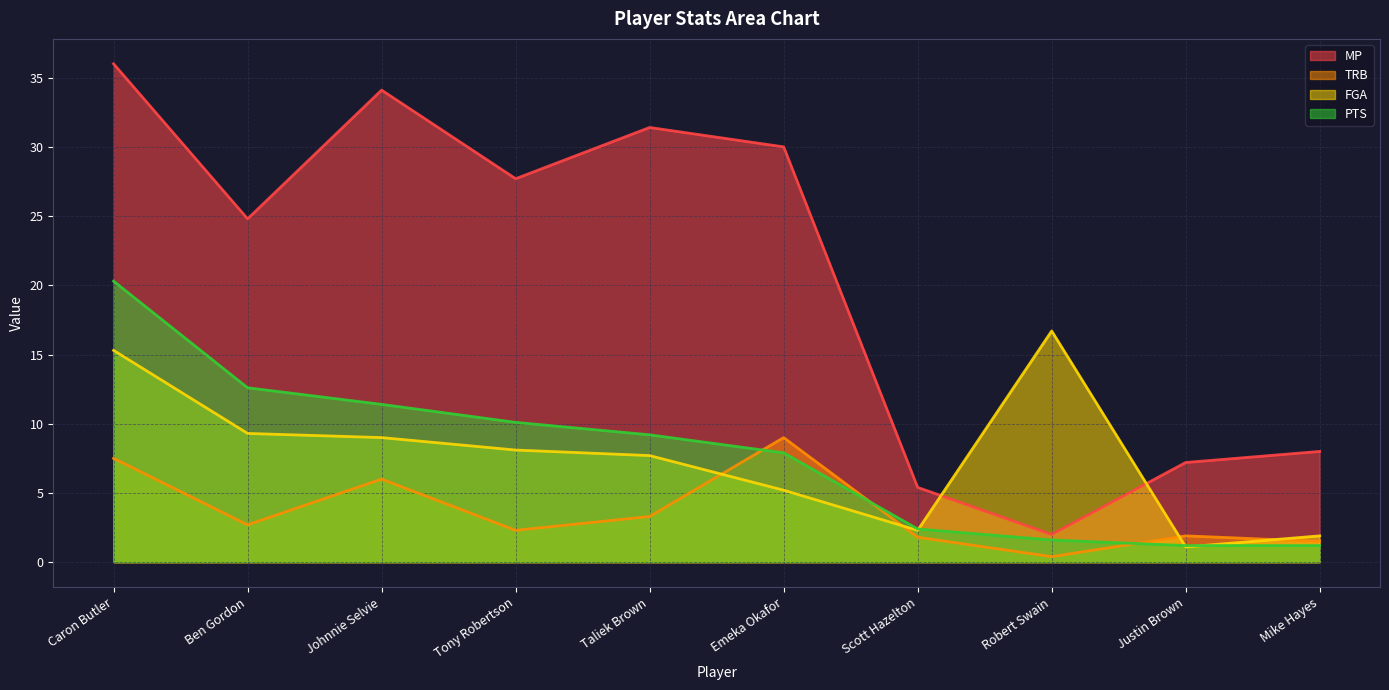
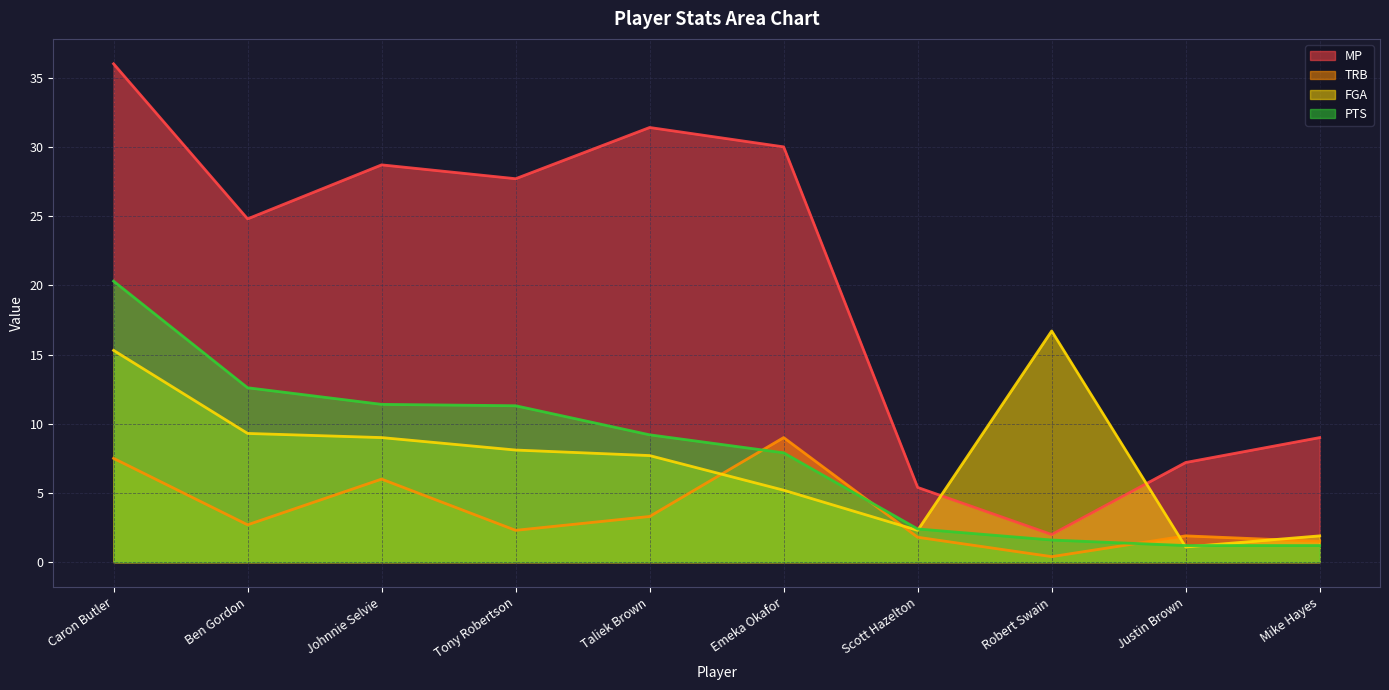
  {
    "MP": {
      "Caron Butler": 36.0,
      "Ben Gordon": 24.8,
-     "Johnnie Selvie": 34.1,
+     "Johnnie Selvie": 28.7,
      "Tony Robertson": 27.7,
      "Taliek Brown": 31.4,
      "Emeka Okafor": 30.0,
      "Scott Hazelton": 5.4,
      "Robert Swain": 2.0,
      "Justin Brown": 7.2,
-     "Mike Hayes": 8
+     "Mike Hayes": 9
    },
    "TRB": {
      "Caron Butler": 7.5,
      "Ben Gordon": 2.7,
      "Johnnie Selvie": 6.0,
      "Tony Robertson": 2.3,
      "Taliek Brown": 3.3,
      "Emeka Okafor": 9.0,
      "Scott Hazelton": 1.8,
      "Robert Swain": 0.4,
      "Justin Brown": 1.9,
      "Mike Hayes": 1.5
    },
    "FGA": {
      "Caron Butler": 15.3,
      "Ben Gordon": 9.3,
      "Johnnie Selvie": 9.0,
      "Tony Robertson": 8.1,
      "Taliek Brown": 7.7,
      "Emeka Okafor": 5.2,
      "Robert Swain": 16.7,
      "Mike Hayes": 1.9
    },
    "PTS": {
      "Caron Butler": 20.3,
      "Ben Gordon": 12.6,
      "Johnnie Selvie": 11.4,
-     "Tony Robertson": 10.1,
+     "Tony Robertson": 11.3,
      "Taliek Brown": 9.2,
      "Emeka Okafor": 7.9,
      "Robert Swain": 1.6,
      "Mike Hayes": 1.2
    }
  }
